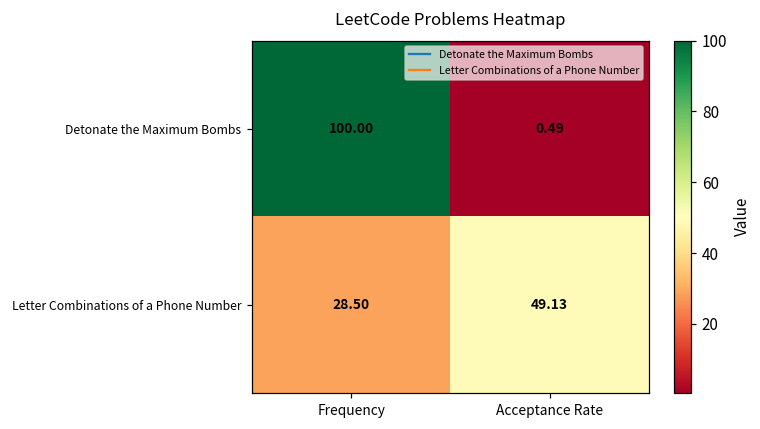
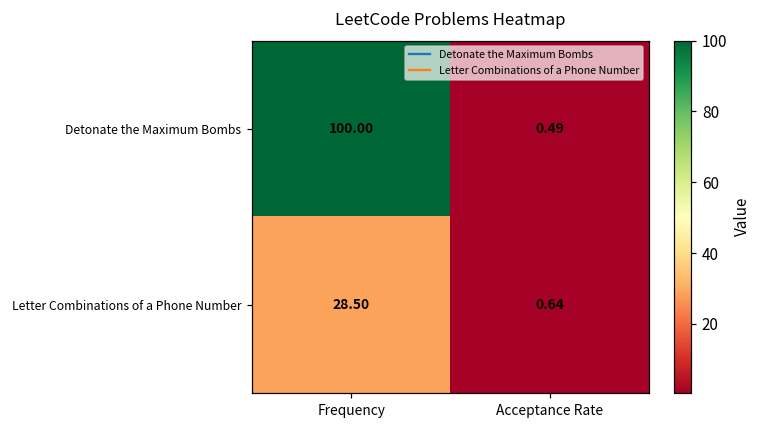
  {
    "Detonate the Maximum Bombs": {
      "Frequency": 100.00,
      "Acceptance Rate": 0.49
    },
    "Letter Combinations of a Phone Number": {
      "Frequency": 28.50,
-     "Acceptance Rate": 49.13
+     "Acceptance Rate": 0.64
    }
  }
